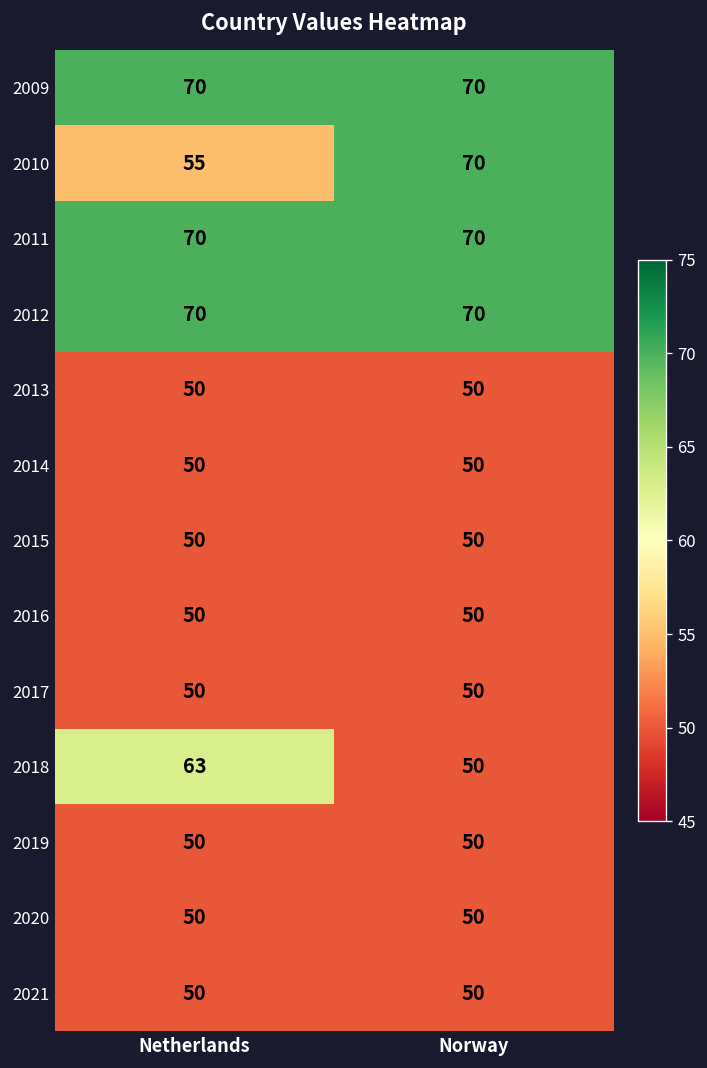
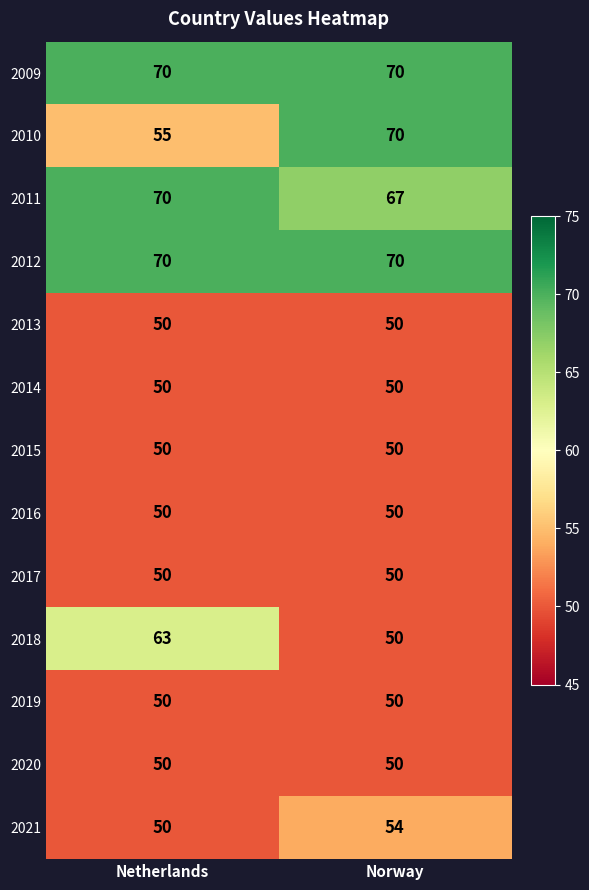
  {
    "2009": {
      "Netherlands": 70,
      "Norway": 70
    },
    "2010": {
      "Netherlands": 55,
      "Norway": 70
    },
    "2011": {
      "Netherlands": 70,
-     "Norway": 70
+     "Norway": 67
    },
    "2012": {
      "Netherlands": 70,
      "Norway": 70
    },
    "2013": {
      "Netherlands": 50,
      "Norway": 50
    },
    "2014": {
      "Netherlands": 50,
      "Norway": 50
    },
    "2015": {
      "Netherlands": 50,
      "Norway": 50
    },
    "2016": {
      "Netherlands": 50,
      "Norway": 50
    },
    "2017": {
      "Netherlands": 50,
      "Norway": 50
    },
    "2018": {
      "Netherlands": 63,
      "Norway": 50
    },
    "2019": {
      "Netherlands": 50,
      "Norway": 50
    },
    "2020": {
      "Netherlands": 50,
      "Norway": 50
    },
    "2021": {
      "Netherlands": 50,
-     "Norway": 50
+     "Norway": 54
    }
  }
